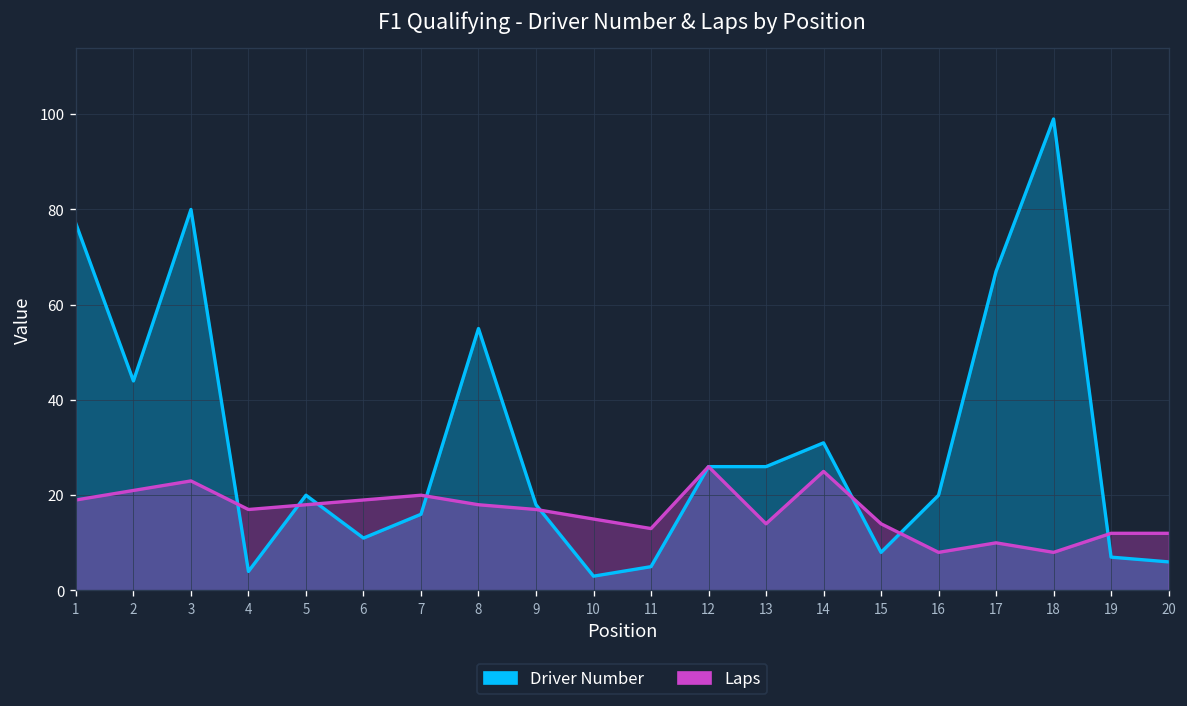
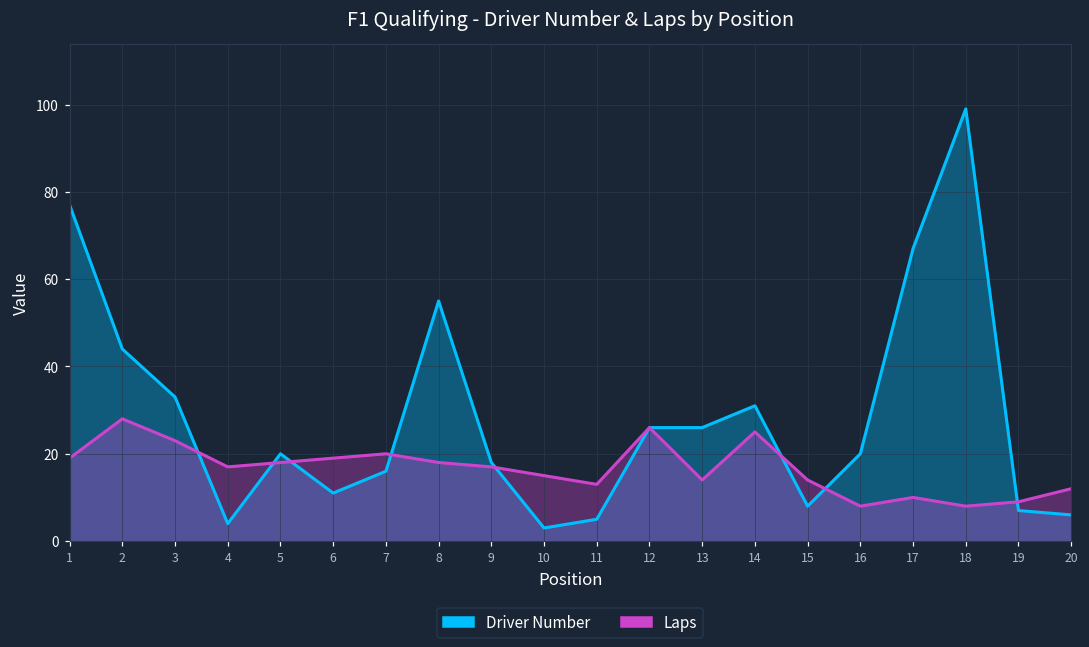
  {
    "Driver Number": {
      "1": 77,
      "2": 44,
-     "3": 80,
+     "3": 33,
      "4": 4,
      "5": 20,
      "6": 11,
      "7": 16,
      "8": 55,
      "9": 18,
      "10": 3,
      "11": 5,
      "13": 26,
      "14": 31,
      "15": 8,
      "16": 20,
      "17": 67,
      "18": 99,
      "19": 7,
      "20": 6
    },
    "Laps": {
      "1": 19,
-     "2": 21,
+     "2": 28,
      "3": 23,
      "4": 17,
      "5": 18,
      "6": 19,
      "7": 20,
      "8": 18,
      "9": 17,
      "10": 15,
      "11": 13,
      "13": 14,
      "14": 25,
      "15": 14,
      "16": 8,
      "17": 10,
      "18": 8,
-     "19": 12,
+     "19": 9,
      "20": 12
    }
  }
